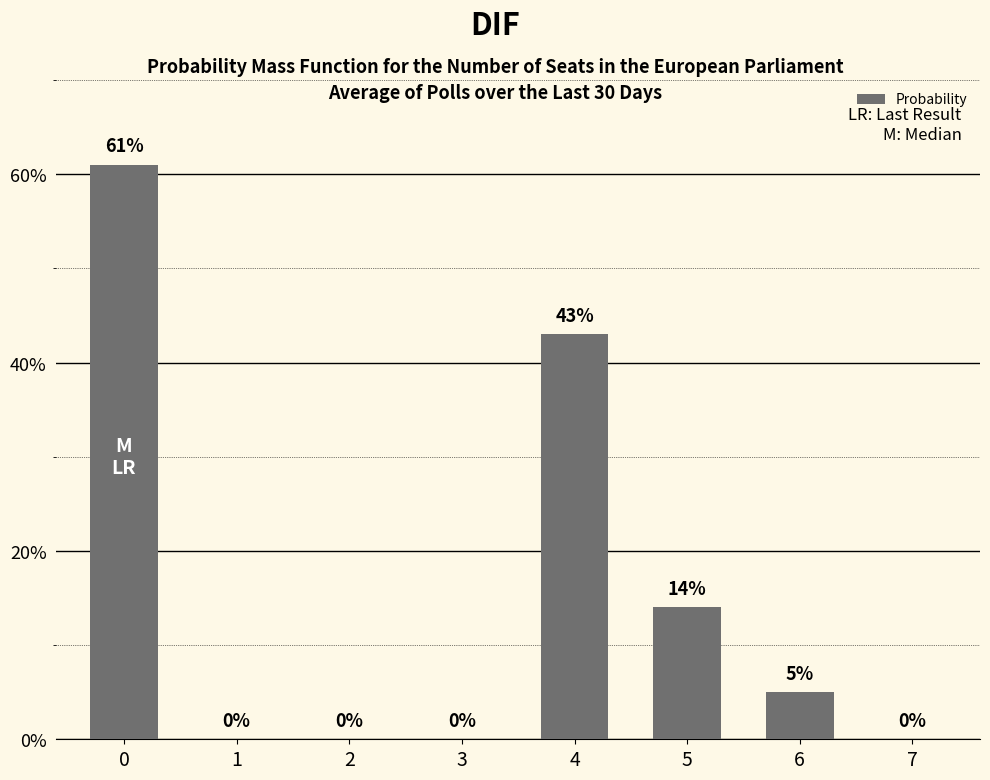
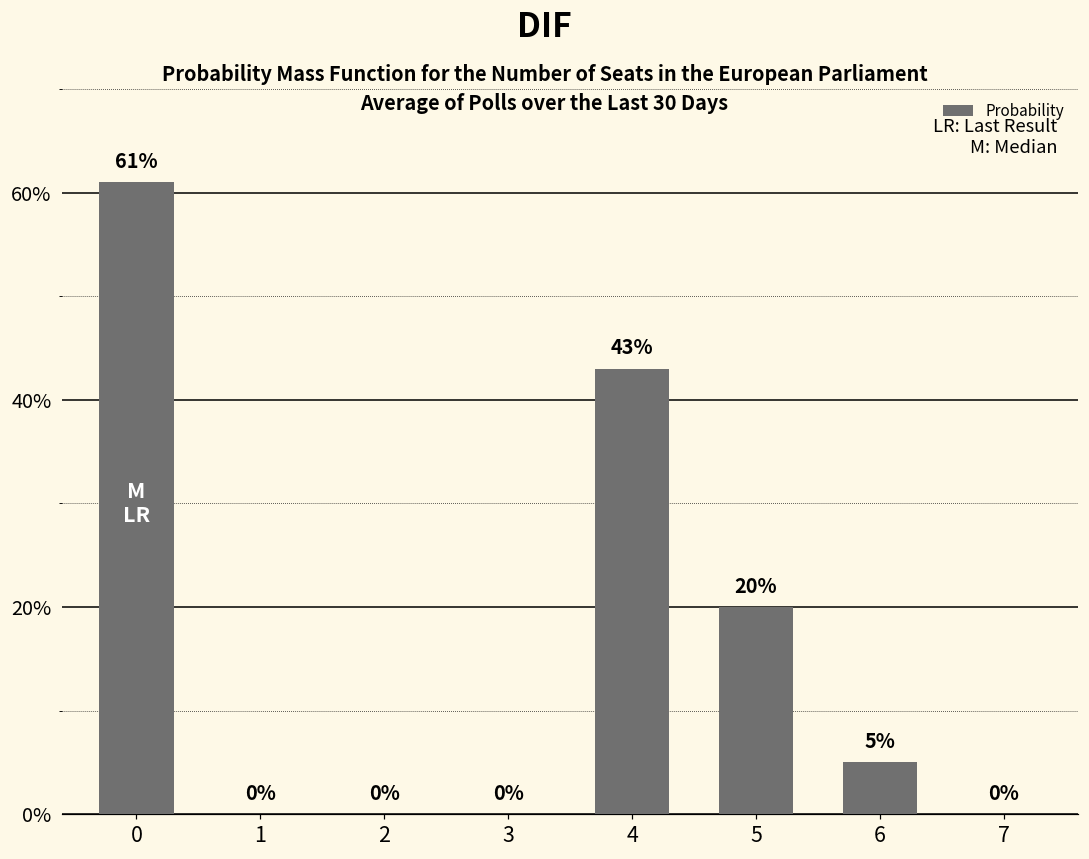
  {
    "0": "61%",
    "1": "0%",
    "2": "0%",
    "3": "0%",
    "4": "43%",
-   "5": "14%",
+   "5": "20%",
    "6": "5%",
    "7": "0%"
  }
